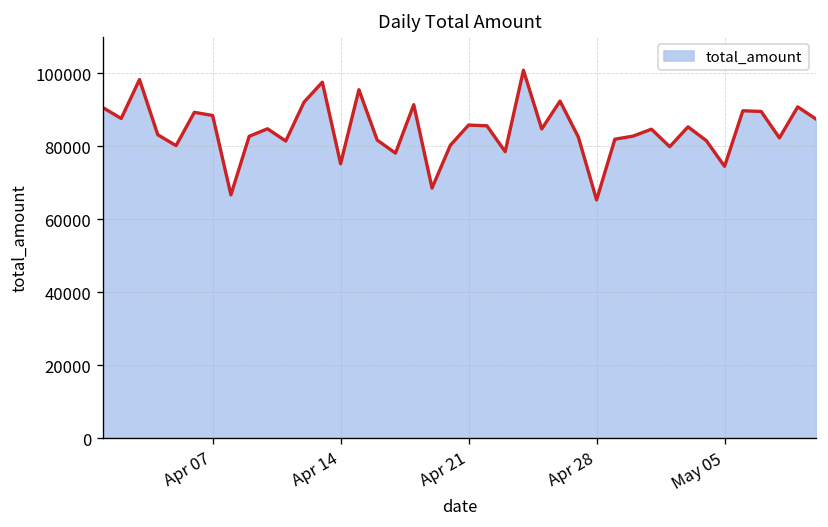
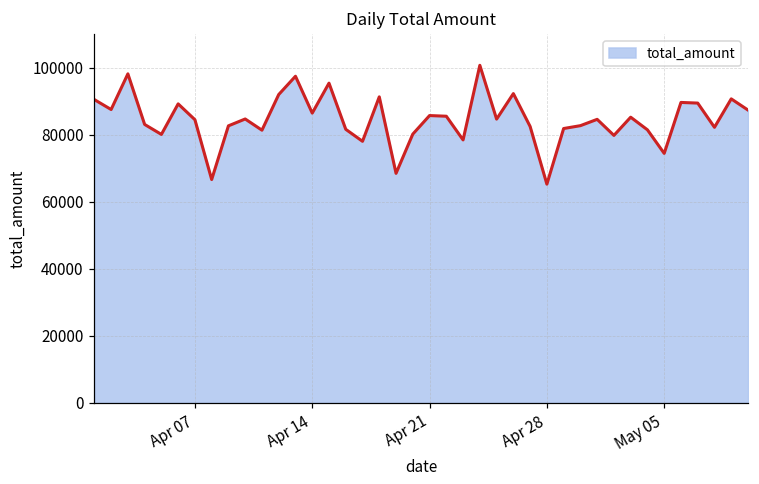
  {
-   "Apr 07": 88000,
-   "Apr 14": 75000,
+   "Apr 07": 85000,
+   "Apr 14": 87000,
    "Apr 21": 86000,
    "Apr 28": 65000,
    "May 05": 74000
  }
